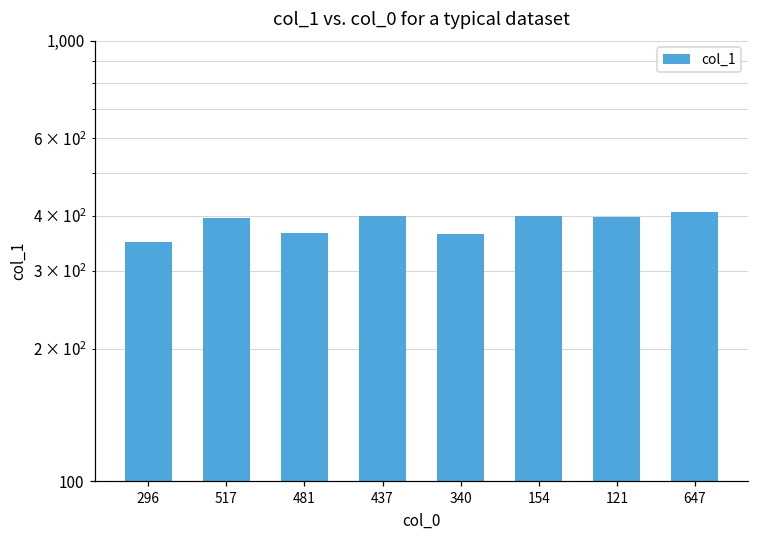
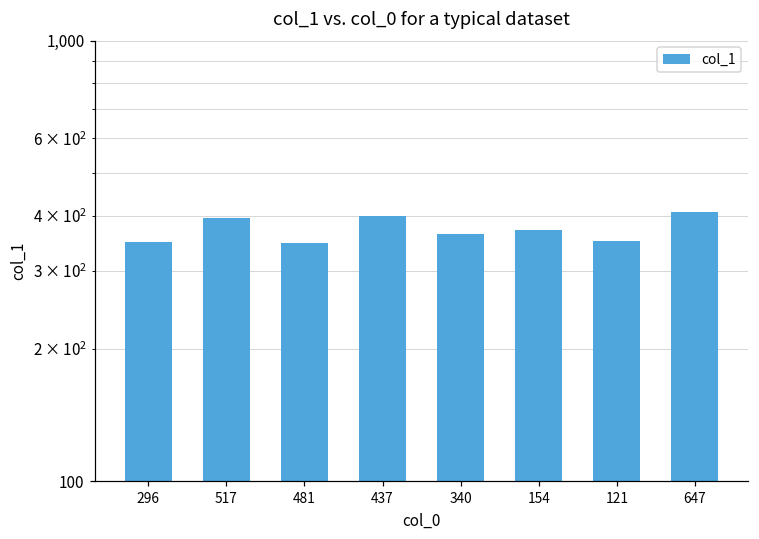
  {
    "296": 350,
    "517": 400,
-   "481": 370,
+   "481": 350,
    "437": 400,
    "340": 360,
-   "154": 400,
-   "121": 400,
+   "154": 370,
+   "121": 350,
    "647": 410
  }
